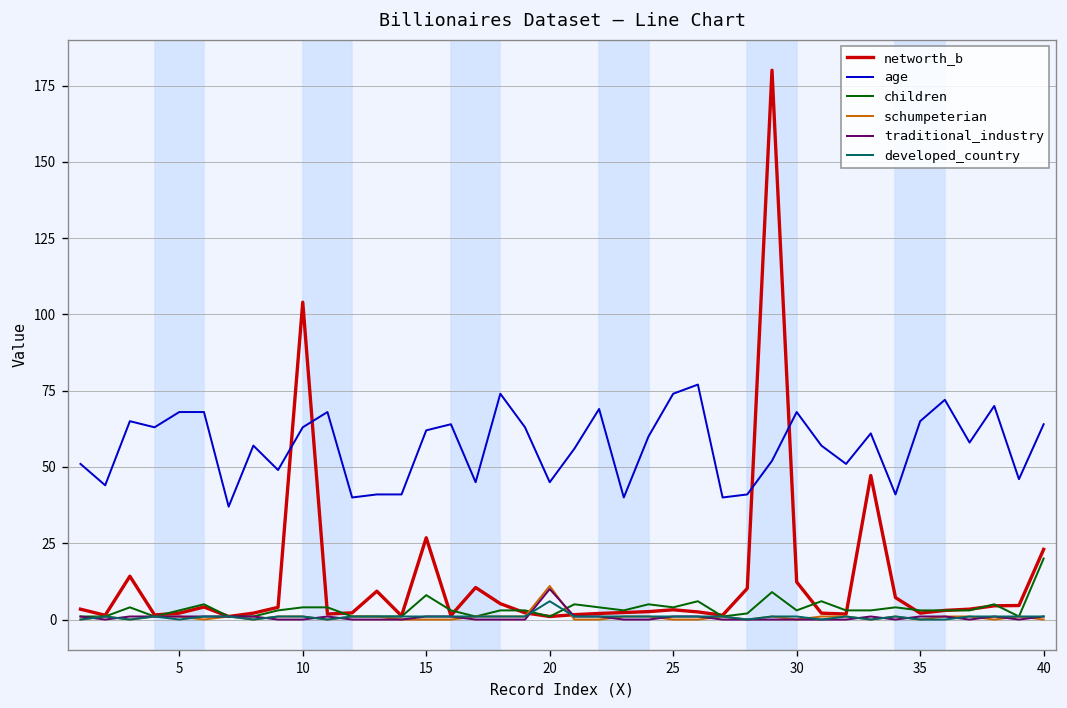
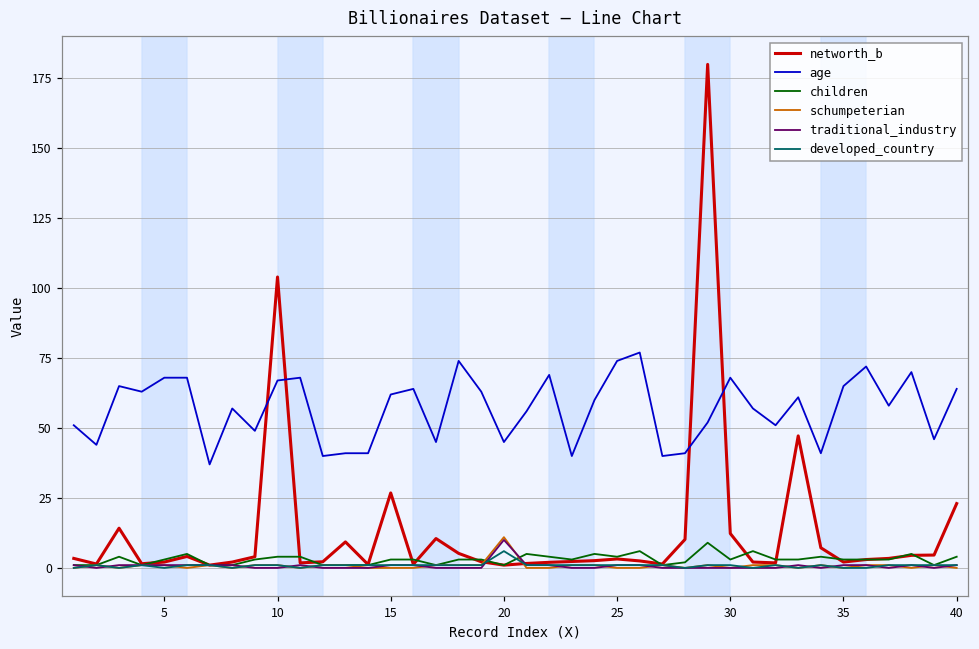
  {
    "networth_b": {
      "10": 104,
      "15": 27,
      "30": 12,
      "40": 23
    },
    "age": {
      "5": 68,
-     "10": 63,
+     "10": 67,
      "15": 62,
      "20": 45,
      "25": 74,
      "30": 68,
      "35": 65,
      "40": 64
    },
    "children": {
      "10": 4,
-     "15": 8,
+     "15": 3,
      "30": 3,
-     "40": 20
+     "40": 4
    },
    "schumpeterian": {
      "15": 0,
      "20": 11,
      "25": 0,
      "40": 0
    },
    "traditional_industry": {
      "10": 0,
      "20": 10,
      "35": 1
    },
    "developed_country": {
      "5": 0,
      "20": 6,
      "30": 1
    }
  }
